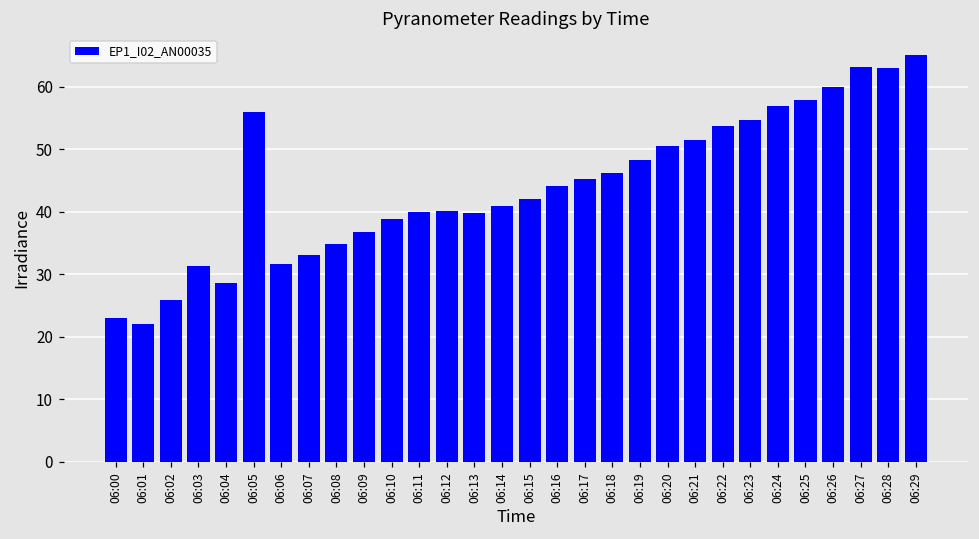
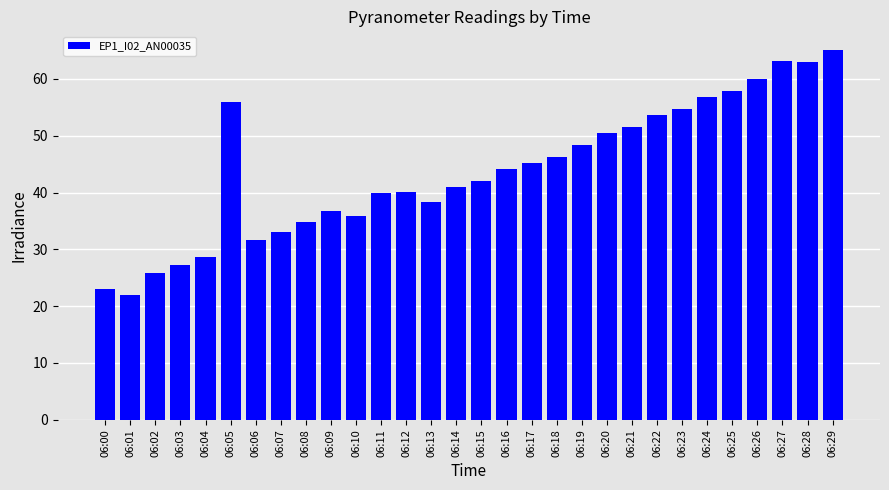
  {
    "06:00": 23,
    "06:01": 22,
    "06:02": 26,
-   "06:03": 31,
+   "06:03": 27,
    "06:04": 29,
    "06:05": 56,
    "06:06": 32,
    "06:07": 33,
    "06:08": 35,
    "06:09": 37,
-   "06:10": 39,
+   "06:10": 36,
    "06:11": 40,
    "06:12": 40,
-   "06:13": 40,
+   "06:13": 38,
    "06:14": 41,
    "06:15": 42,
    "06:16": 44,
    "06:17": 45,
    "06:18": 46,
    "06:19": 48,
    "06:20": 51,
    "06:21": 52,
    "06:22": 54,
    "06:23": 55,
    "06:24": 57,
    "06:25": 58,
    "06:26": 60,
    "06:27": 63,
    "06:28": 63,
    "06:29": 65
  }
